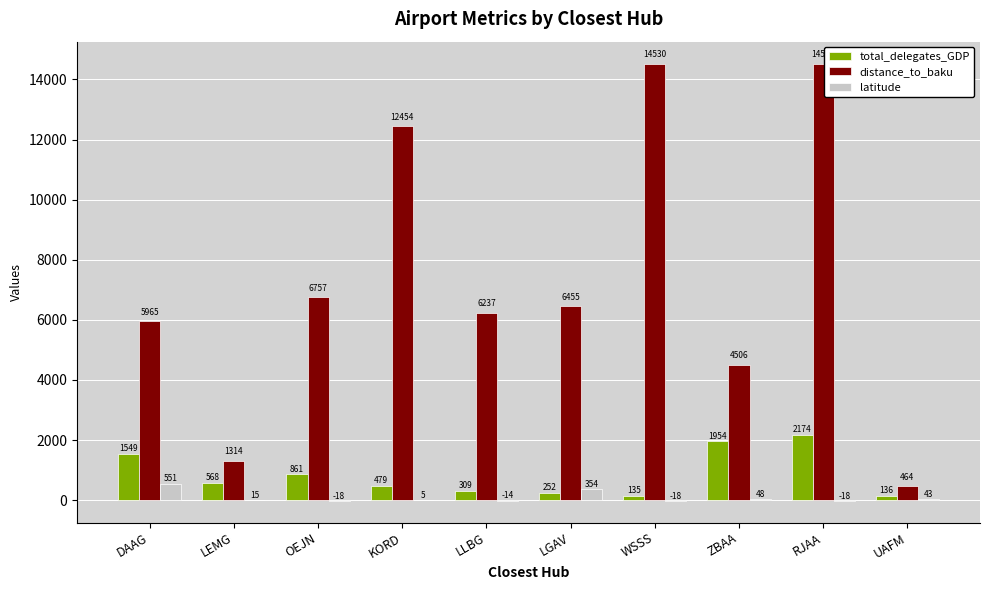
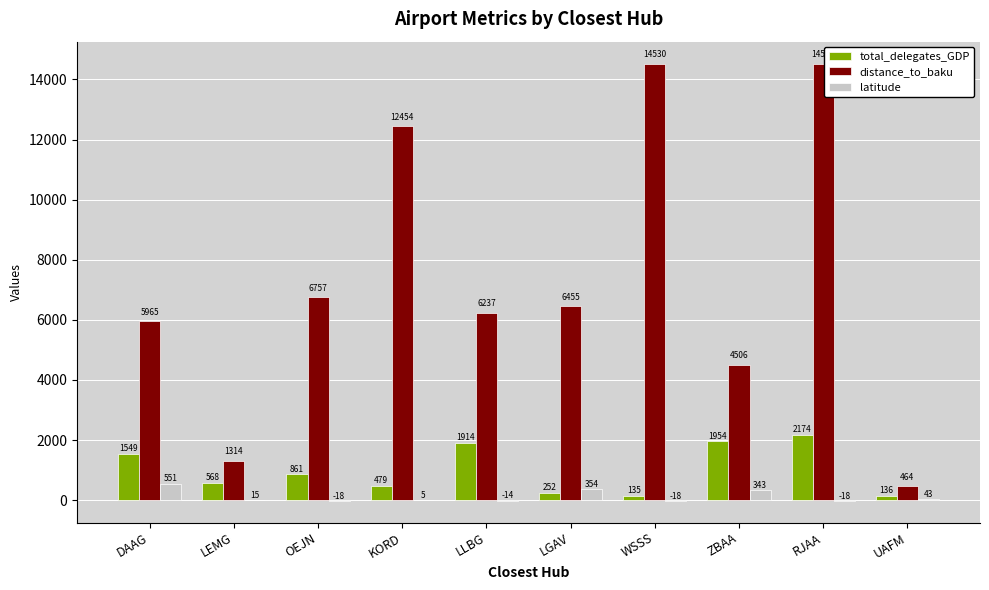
  {
    "total_delegates_GDP": {
      "DAAG": 1549,
      "LEMG": 568,
      "OEJN": 861,
      "KORD": 479,
-     "LLBG": 309,
+     "LLBG": 1914,
      "LGAV": 252,
      "WSSS": 135,
      "ZBAA": 1954,
      "RJAA": 2174,
      "UAFM": 136
    },
    "distance_to_baku": {
      "DAAG": 5965,
      "LEMG": 1314,
      "OEJN": 6757,
      "KORD": 12454,
      "LLBG": 6237,
      "LGAV": 6455,
      "WSSS": 14530,
      "ZBAA": 4506,
      "UAFM": 464
    },
    "latitude": {
      "DAAG": 551,
      "LEMG": 15,
      "OEJN": -18,
      "KORD": 5,
      "LLBG": -14,
      "LGAV": 354,
      "WSSS": -18,
-     "ZBAA": 48,
+     "ZBAA": 343,
      "RJAA": -18,
      "UAFM": 43
    }
  }
